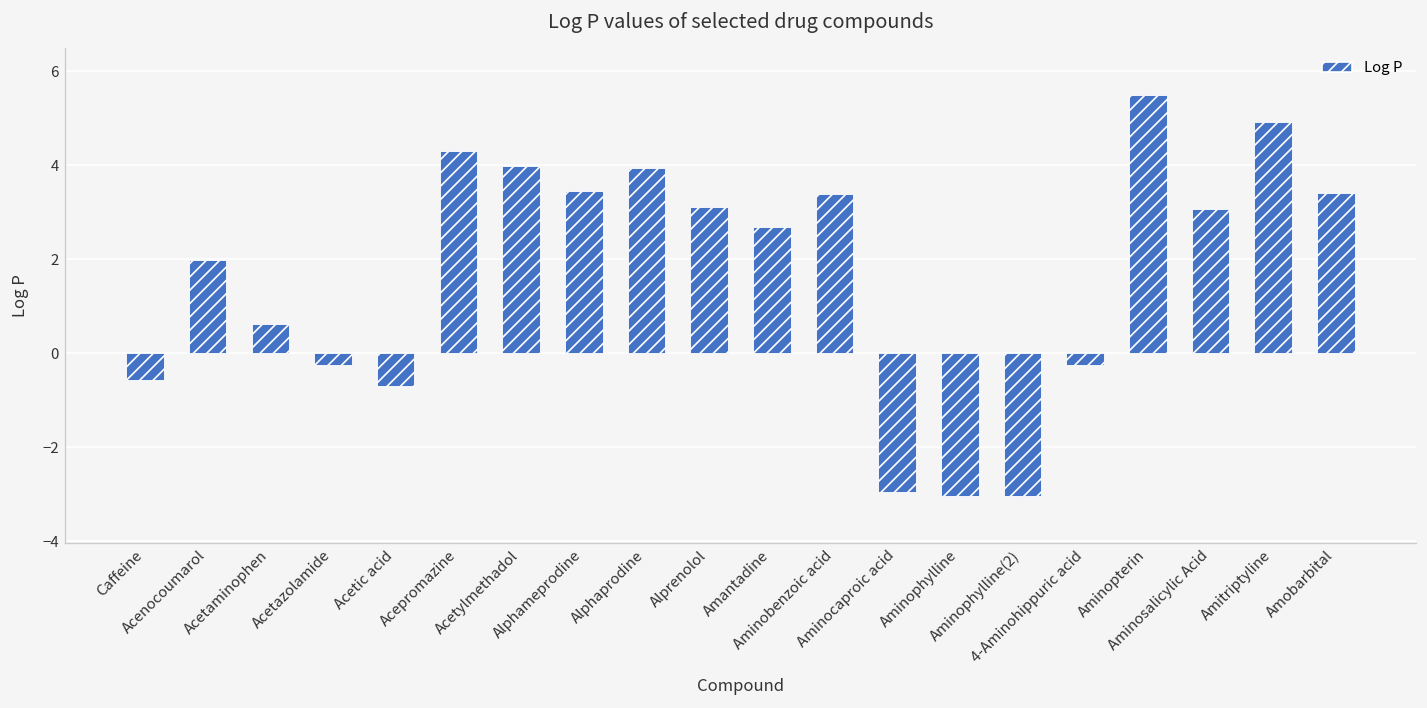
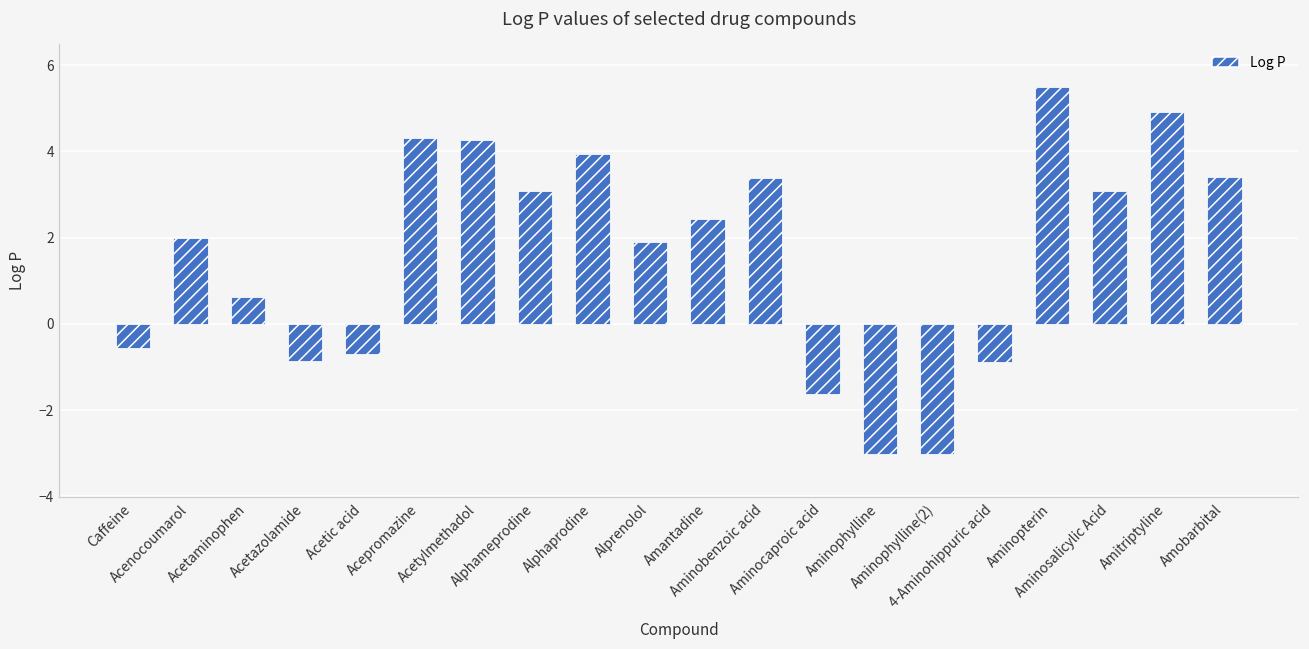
  {
    "Caffeine": -0.6,
    "Acenocoumarol": 2.0,
    "Acetaminophen": 0.6,
-   "Acetazolamide": -0.3,
+   "Acetazolamide": -0.9,
    "Acetic acid": -0.7,
    "Acepromazine": 4.3,
-   "Acetylmethadol": 4.0,
-   "Alphameprodine": 3.5,
+   "Acetylmethadol": 4.3,
+   "Alphameprodine": 3.1,
    "Alphaprodine": 3.9,
-   "Alprenolol": 3.1,
-   "Amantadine": 2.7,
+   "Alprenolol": 1.9,
+   "Amantadine": 2.4,
    "Aminobenzoic acid": 3.4,
-   "Aminocaproic acid": -3.0,
+   "Aminocaproic acid": -1.6,
    "Aminophylline": -3.0,
    "Aminophylline(2)": -3.0,
-   "4-Aminohippuric acid": -0.3,
+   "4-Aminohippuric acid": -0.9,
    "Aminopterin": 5.5,
    "Aminosalicylic Acid": 3.1,
    "Amitriptyline": 4.9,
    "Amobarbital": 3.4
  }
